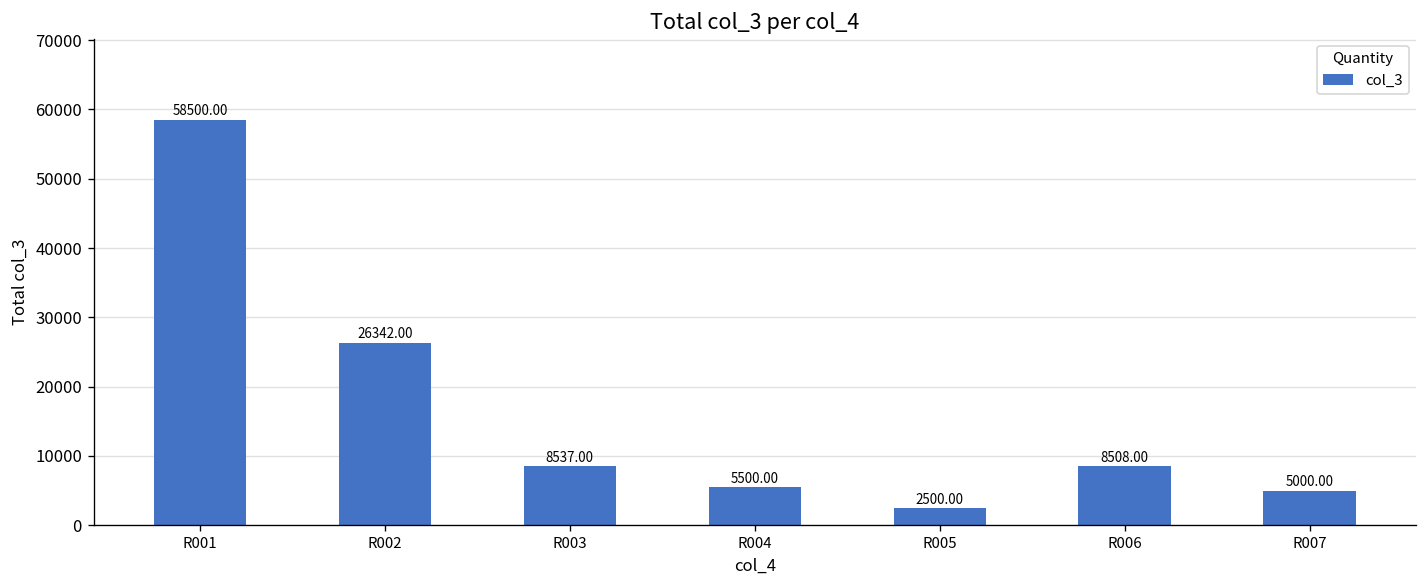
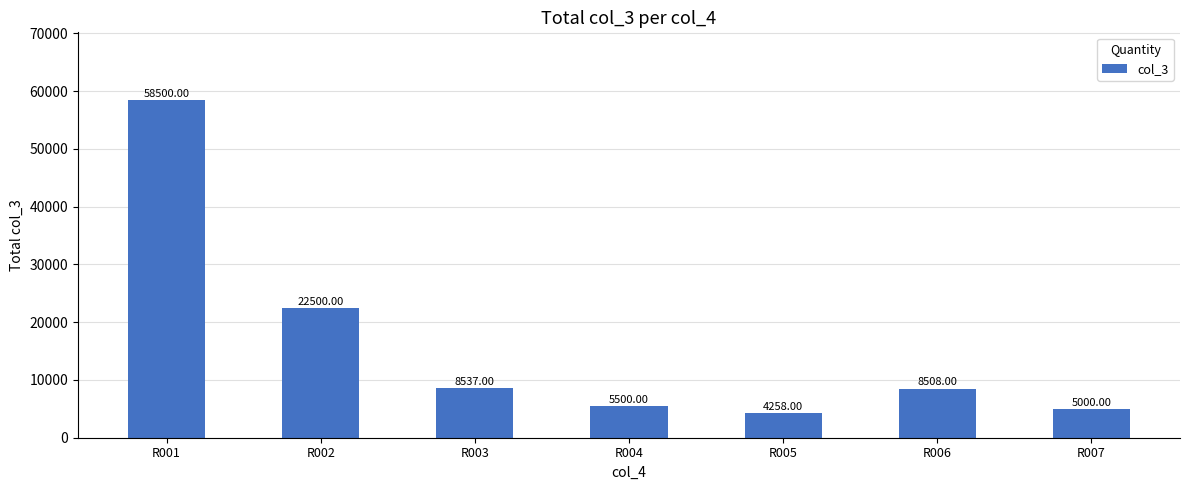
  {
    "R001": 58500.00,
-   "R002": 26342.00,
+   "R002": 22500.00,
    "R003": 8537.00,
    "R004": 5500.00,
-   "R005": 2500.00,
+   "R005": 4258.00,
    "R006": 8508.00,
    "R007": 5000.00
  }
